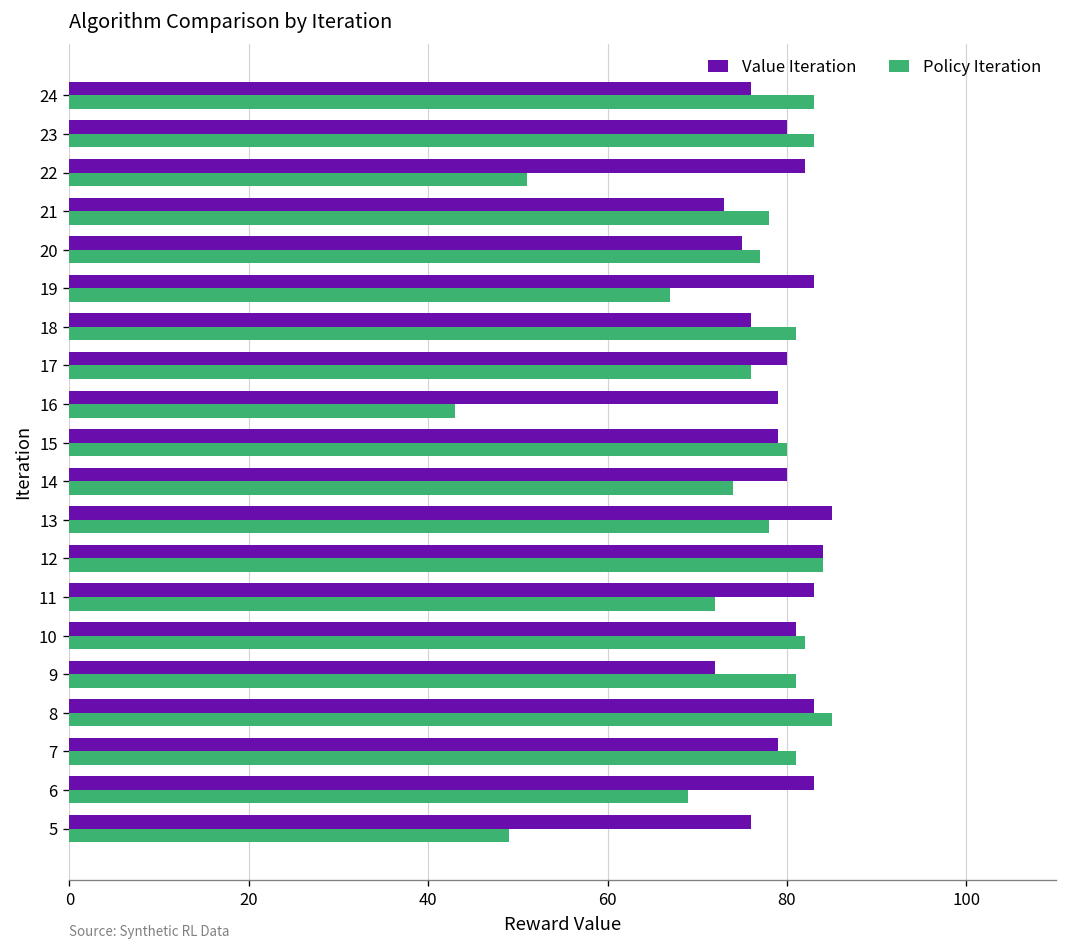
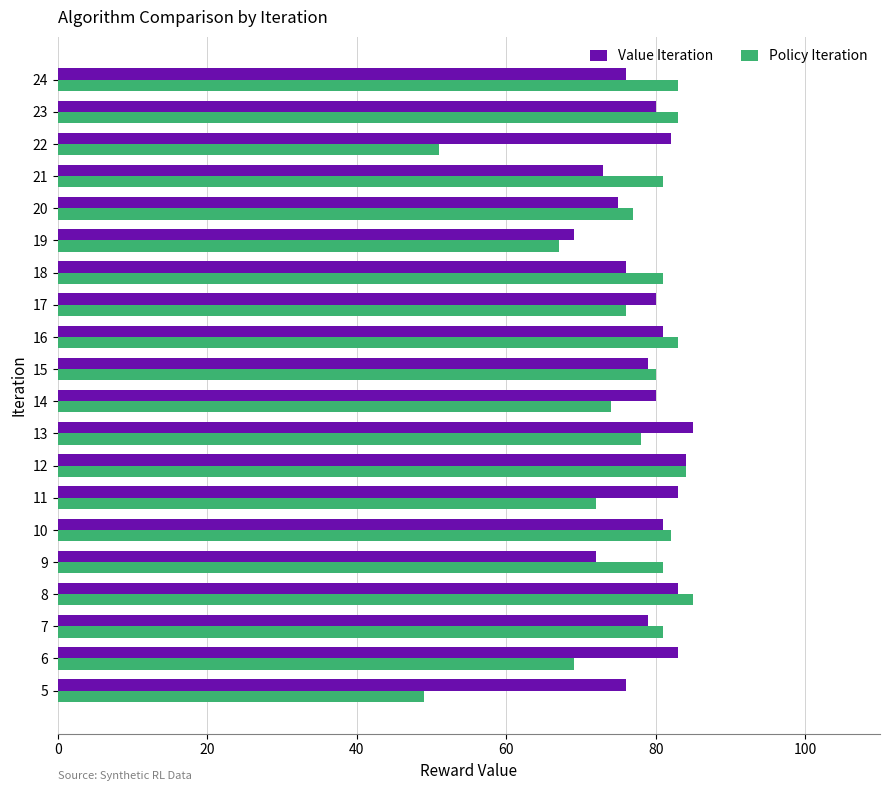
  {
    "Value Iteration": {
      "24": 76,
      "23": 80,
      "22": 82,
      "21": 73,
      "20": 75,
-     "19": 83,
+     "19": 69,
      "18": 76,
      "17": 80,
-     "16": 79,
+     "16": 81,
      "15": 79,
      "14": 80,
      "13": 85,
      "12": 84,
      "11": 83,
      "10": 81,
      "9": 72,
      "8": 83,
      "7": 79,
      "6": 83,
      "5": 76
    },
    "Policy Iteration": {
      "24": 83,
      "23": 83,
      "22": 51,
-     "21": 78,
+     "21": 81,
      "20": 77,
      "19": 67,
      "18": 81,
      "17": 76,
-     "16": 43,
+     "16": 83,
      "15": 80,
      "14": 74,
      "13": 78,
      "12": 84,
      "11": 72,
      "10": 82,
      "9": 81,
      "8": 85,
      "7": 81,
      "6": 69,
      "5": 49
    }
  }
